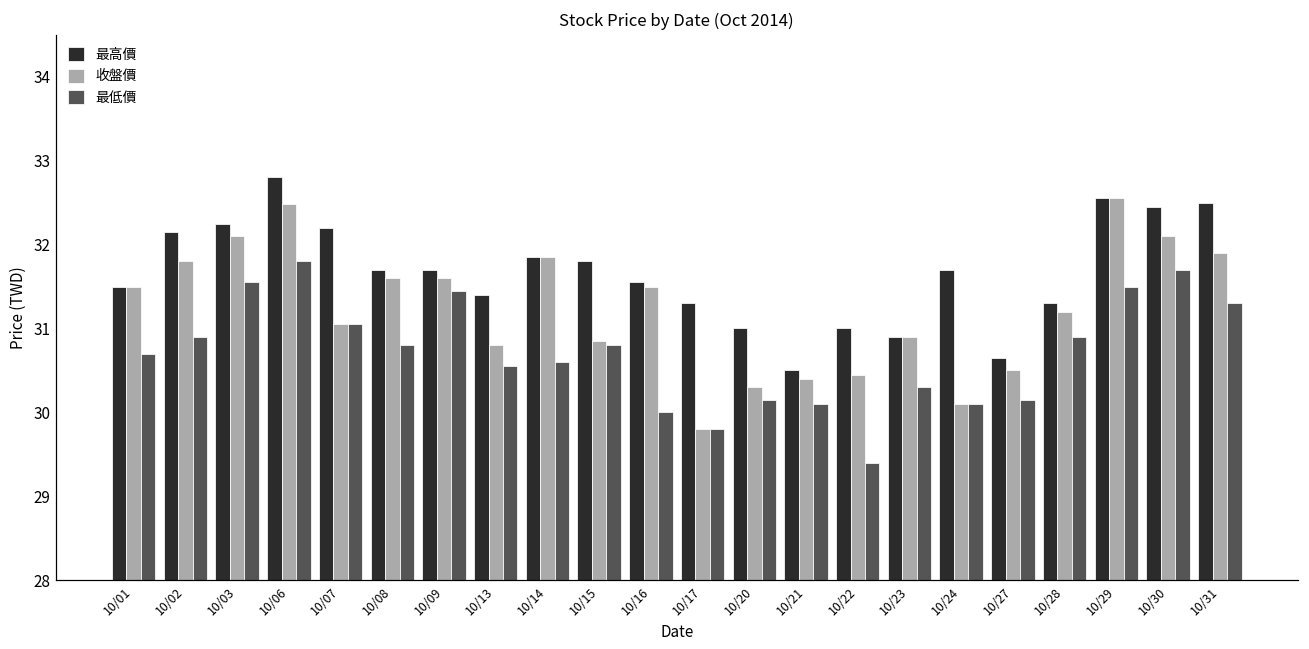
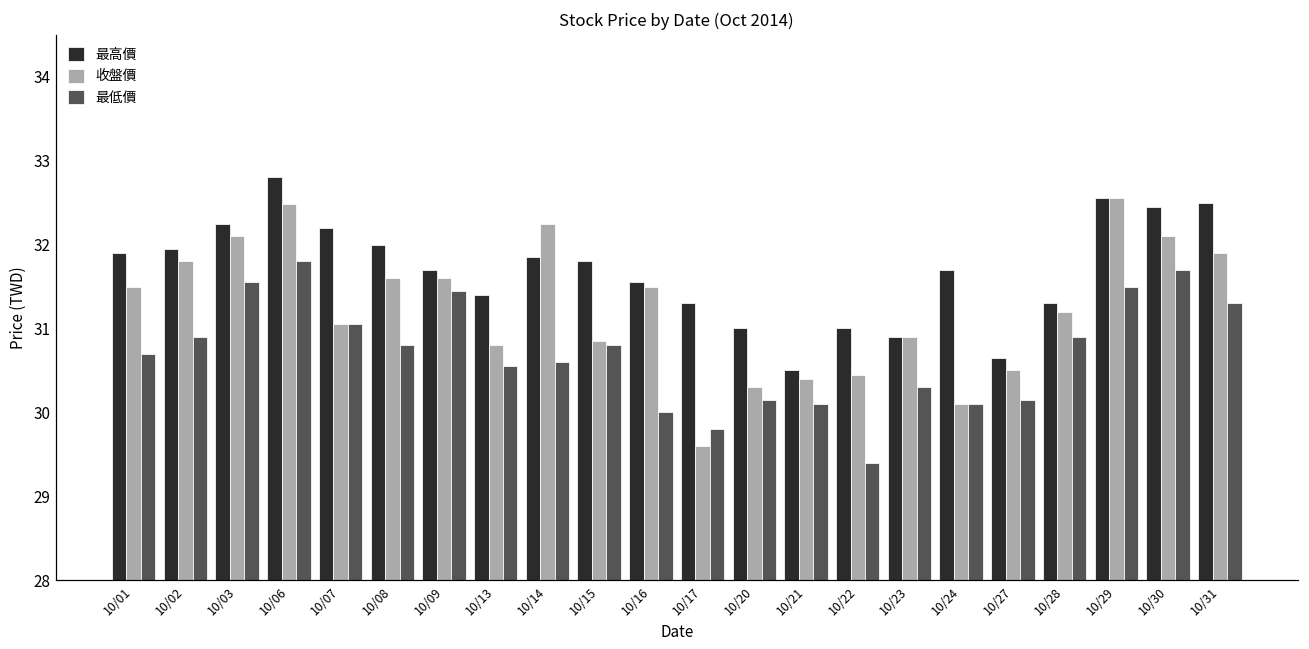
  {
    "最高價": {
-     "10/01": 31.5,
-     "10/02": 32.2,
+     "10/01": 31.9,
+     "10/02": 32.0,
      "10/03": 32.3,
      "10/06": 32.8,
      "10/07": 32.2,
-     "10/08": 31.7,
+     "10/08": 32.0,
      "10/09": 31.7,
      "10/13": 31.4,
      "10/14": 31.9,
      "10/15": 31.8,
      "10/16": 31.6,
      "10/17": 31.3,
      "10/20": 31.0,
      "10/21": 30.5,
      "10/22": 31.0,
      "10/23": 30.9,
      "10/24": 31.7,
      "10/27": 30.7,
      "10/28": 31.3,
      "10/29": 32.6,
      "10/30": 32.5,
      "10/31": 32.5
    },
    "收盤價": {
      "10/01": 31.5,
      "10/02": 31.8,
      "10/03": 32.1,
      "10/06": 32.5,
      "10/07": 31.1,
      "10/08": 31.6,
      "10/09": 31.6,
      "10/13": 30.8,
-     "10/14": 31.9,
+     "10/14": 32.3,
      "10/15": 30.9,
      "10/16": 31.5,
-     "10/17": 29.8,
+     "10/17": 29.6,
      "10/20": 30.3,
      "10/21": 30.4,
      "10/22": 30.5,
      "10/23": 30.9,
      "10/24": 30.1,
      "10/27": 30.5,
      "10/28": 31.2,
      "10/29": 32.6,
      "10/30": 32.1,
      "10/31": 31.9
    },
    "最低價": {
      "10/01": 30.7,
      "10/02": 30.9,
      "10/03": 31.6,
      "10/06": 31.8,
      "10/07": 31.1,
      "10/08": 30.8,
      "10/09": 31.5,
      "10/13": 30.6,
      "10/14": 30.6,
      "10/15": 30.8,
      "10/16": 30.0,
      "10/17": 29.8,
      "10/20": 30.2,
      "10/21": 30.1,
      "10/22": 29.4,
      "10/23": 30.3,
      "10/24": 30.1,
      "10/27": 30.2,
      "10/28": 30.9,
      "10/29": 31.5,
      "10/30": 31.7,
      "10/31": 31.3
    }
  }
